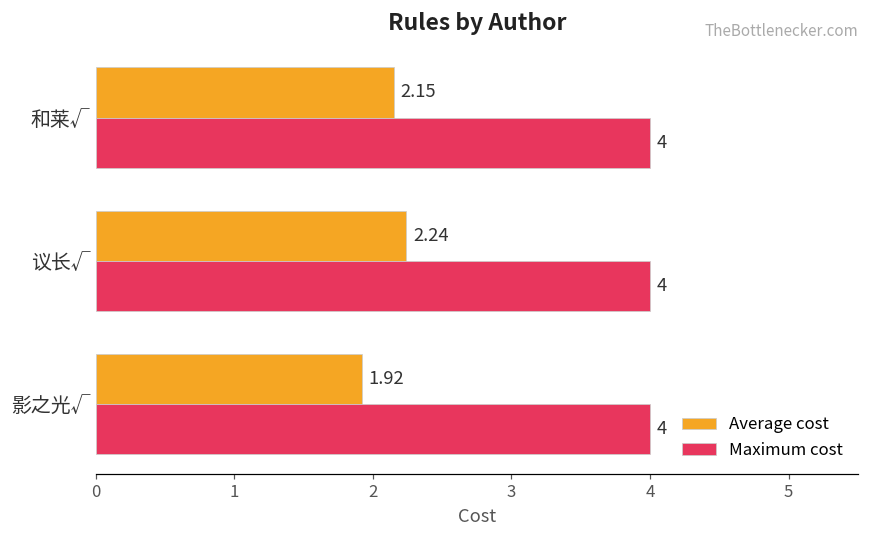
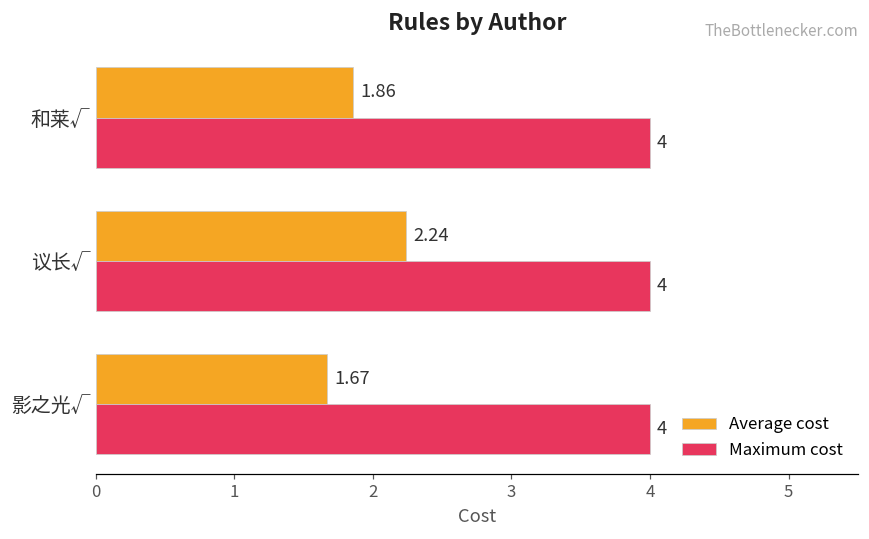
  {
    "Average cost": {
-     "和莱√": 2.15,
+     "和莱√": 1.86,
      "议长√": 2.24,
-     "影之光√": 1.92
+     "影之光√": 1.67
    },
    "Maximum cost": {
      "和莱√": 4,
      "议长√": 4,
      "影之光√": 4
    }
  }
